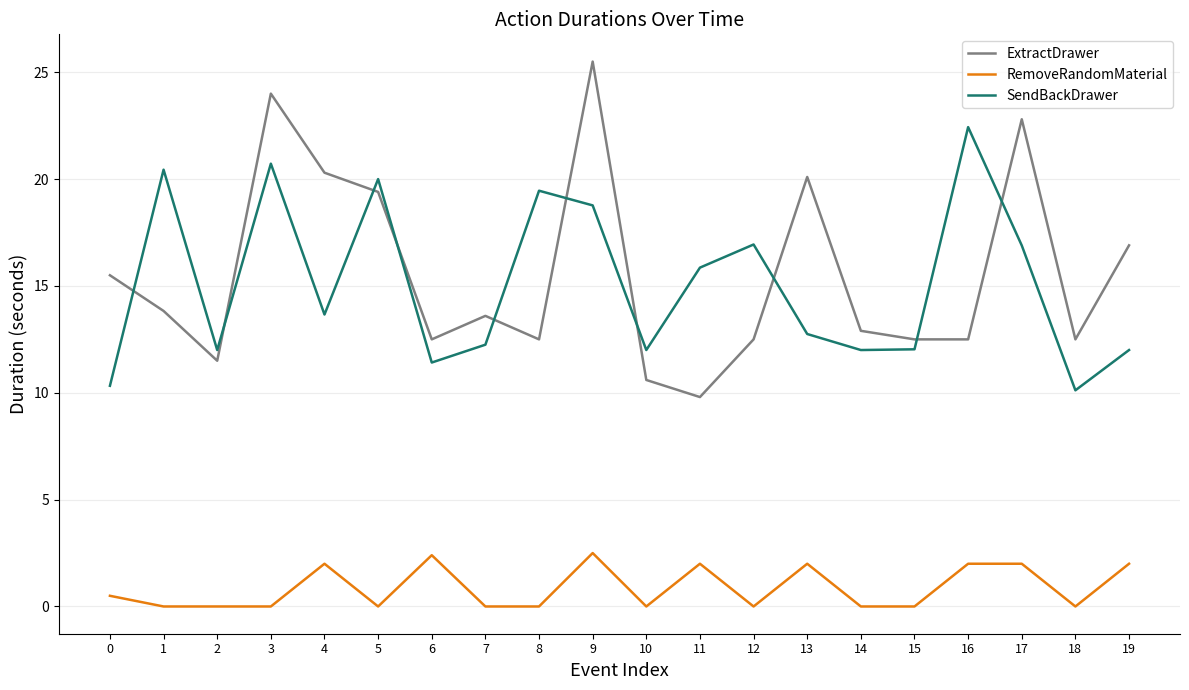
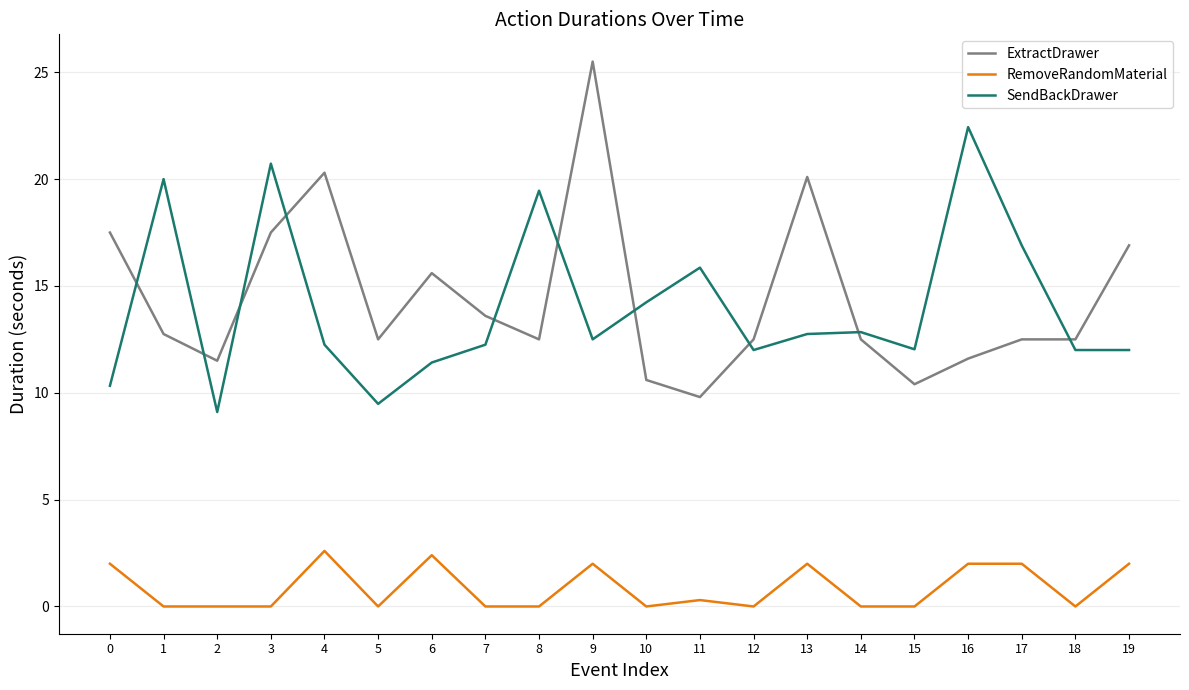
  {
    "ExtractDrawer": {
-     "0": 15.5,
-     "1": 13.8,
+     "0": 17.5,
+     "1": 12.8,
      "2": 11.5,
-     "3": 24.0,
+     "3": 17.5,
      "4": 20.3,
-     "5": 19.4,
-     "6": 12.5,
+     "5": 12.5,
+     "6": 15.6,
      "7": 13.6,
      "8": 12.5,
      "9": 25.5,
      "10": 10.6,
      "11": 9.8,
      "12": 12.5,
      "13": 20.1,
-     "14": 12.9,
-     "15": 12.5,
-     "16": 12.5,
-     "17": 22.8,
+     "14": 12.5,
+     "15": 10.4,
+     "16": 11.6,
+     "17": 12.5,
      "18": 12.5,
      "19": 16.9
    },
    "RemoveRandomMaterial": {
-     "0": 0.5,
+     "0": 2.0,
      "1": 0.0,
      "2": 0.0,
      "3": 0.0,
-     "4": 2.0,
+     "4": 2.6,
      "5": 0.0,
      "6": 2.4,
      "7": 0.0,
      "8": 0.0,
-     "9": 2.5,
+     "9": 2.0,
      "10": 0.0,
-     "11": 2.0,
+     "11": 0.3,
      "12": 0.0,
      "13": 2.0,
      "14": 0.0,
      "15": 0.0,
      "16": 2.0,
      "17": 2.0,
      "18": 0.0,
      "19": 2.0
    },
    "SendBackDrawer": {
      "0": 10.3,
-     "1": 20.4,
-     "2": 12.0,
+     "1": 20.0,
+     "2": 9.1,
      "3": 20.7,
-     "4": 13.7,
-     "5": 20.0,
+     "4": 12.3,
+     "5": 9.5,
      "6": 11.4,
      "7": 12.3,
      "8": 19.5,
-     "9": 18.8,
-     "10": 12.0,
+     "9": 12.5,
+     "10": 14.2,
      "11": 15.9,
-     "12": 16.9,
+     "12": 12.0,
      "13": 12.8,
-     "14": 12.0,
+     "14": 12.8,
      "15": 12.0,
      "16": 22.4,
      "17": 16.9,
-     "18": 10.1,
+     "18": 12.0,
      "19": 12.0
    }
  }
